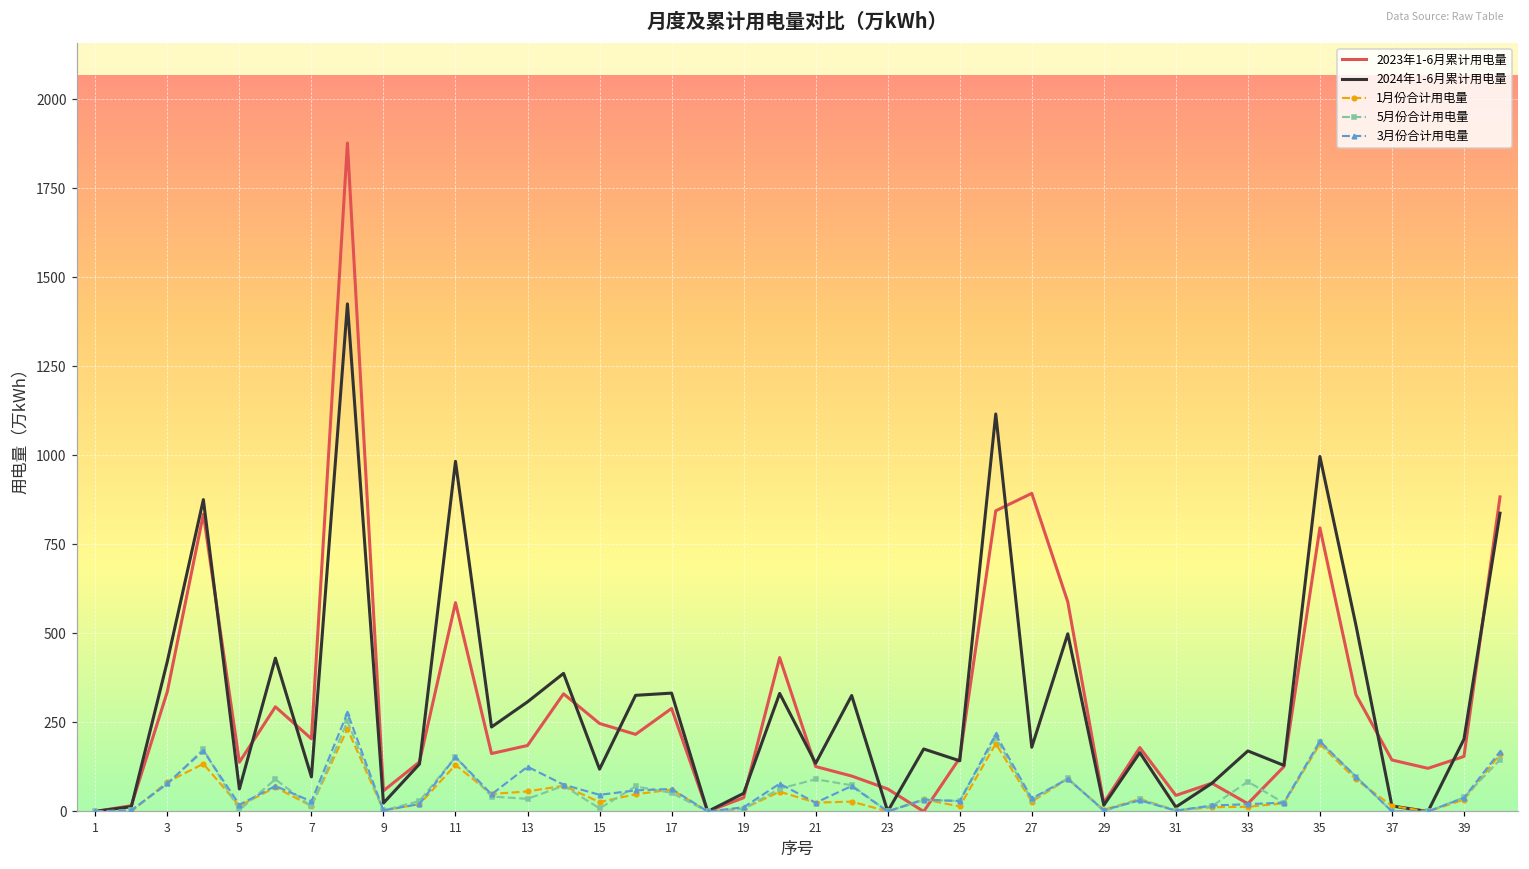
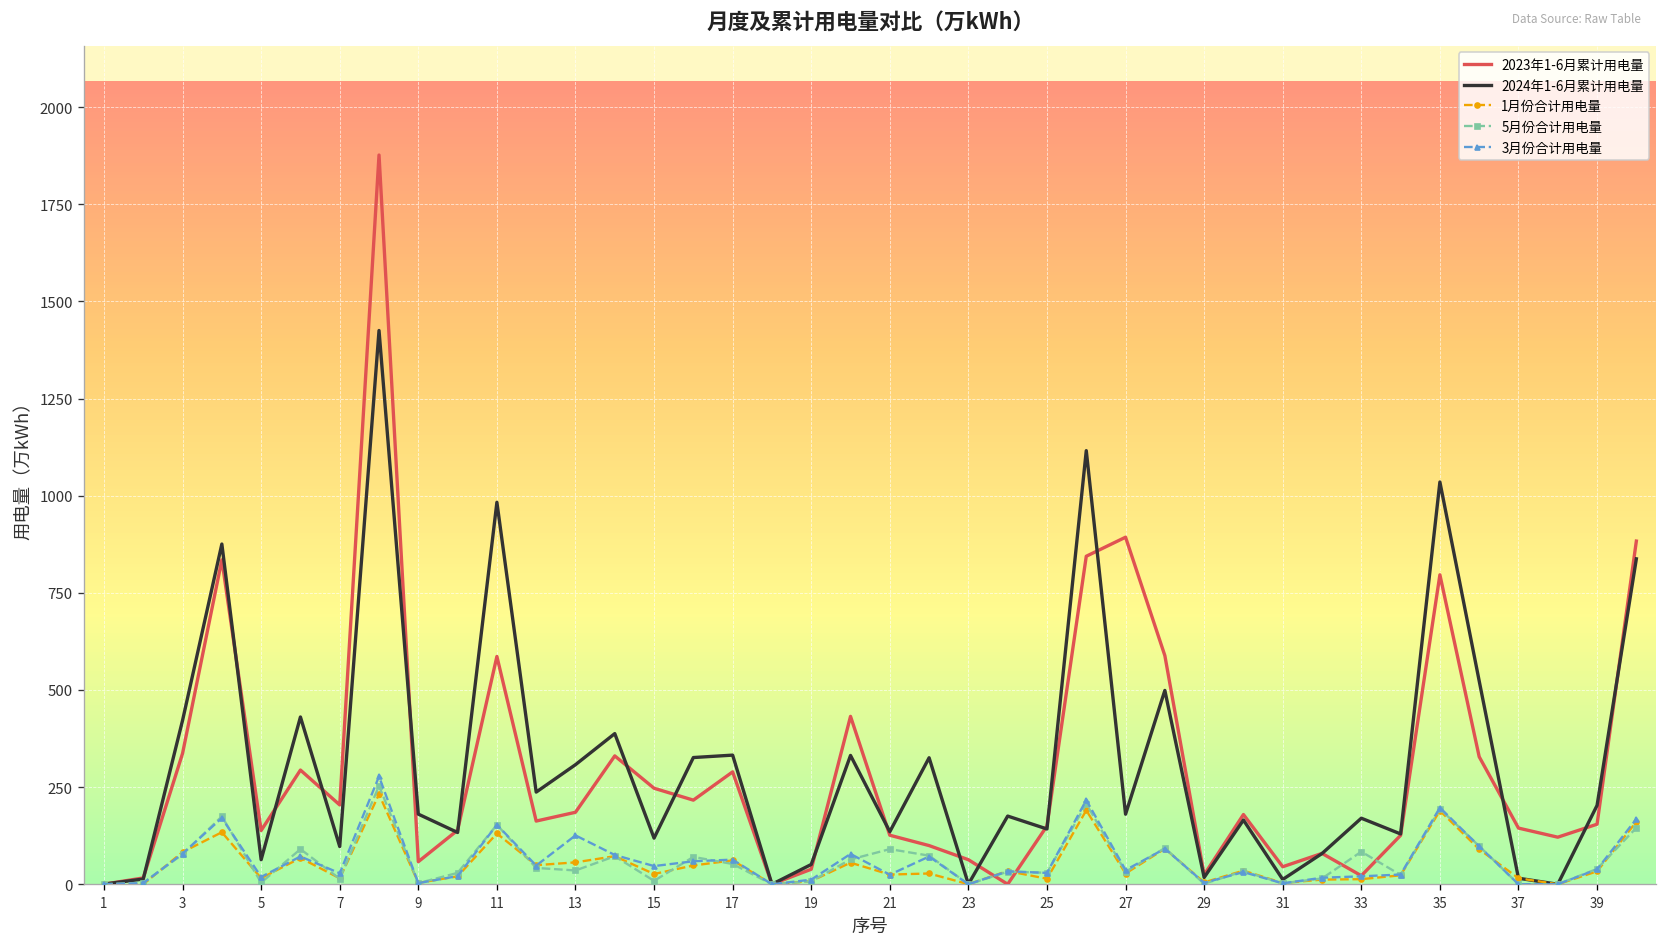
  {
    "2023年1-6月累计用电量": {
      "3": 340,
      "5": 140,
      "7": 200,
      "9": 60,
      "11": 590,
      "13": 190,
      "15": 250,
      "17": 290,
      "19": 40,
      "21": 130,
      "23": 60,
      "27": 890,
      "31": 50,
      "35": 800,
      "37": 140,
      "39": 150
    },
    "2024年1-6月累计用电量": {
      "3": 420,
      "5": 60,
      "7": 100,
-     "9": 20,
+     "9": 180,
      "11": 980,
      "13": 310,
      "15": 120,
      "17": 330,
      "19": 50,
      "21": 140,
      "27": 180,
      "31": 10,
      "33": 170,
-     "35": 1000,
+     "35": 1040,
      "39": 200
    },
    "1月份合计用电量": {
      "11": 130,
      "13": 60,
      "15": 30,
      "25": 10
    },
    "5月份合计用电量": {
      "5": 0,
      "13": 40,
      "15": 10,
      "17": 50,
      "21": 90,
      "33": 80
    },
    "3月份合计用电量": {
      "7": 30,
      "13": 130,
      "15": 50
    }
  }
